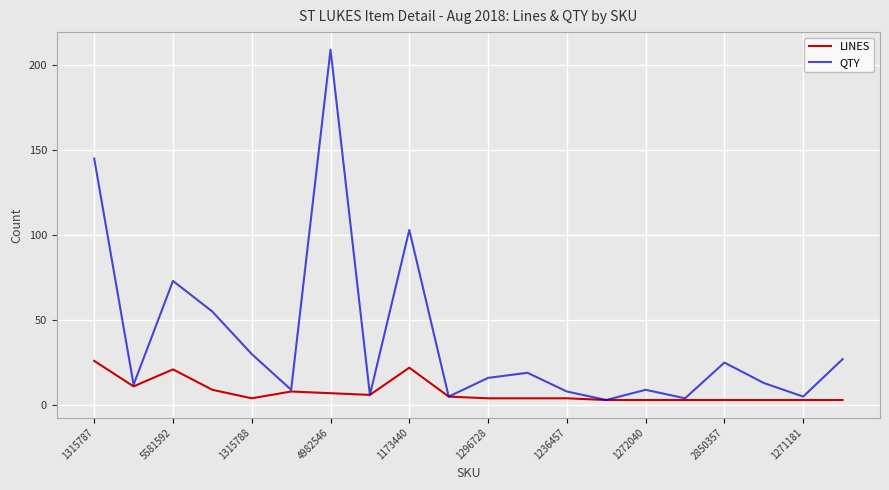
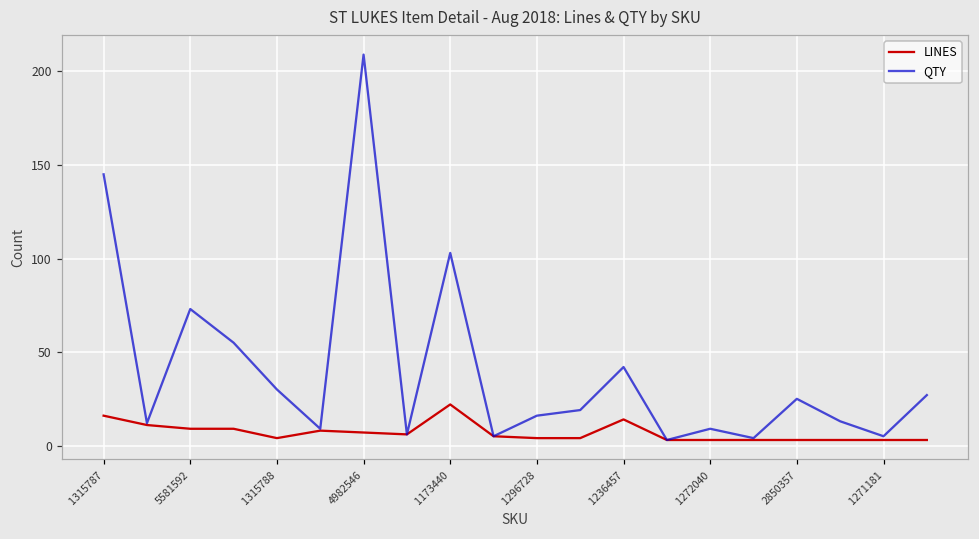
  {
    "LINES": {
-     "1315787": 26,
-     "5581592": 21,
+     "1315787": 16,
+     "5581592": 9,
      "1315788": 4,
      "4982546": 7,
      "1173440": 22,
      "1296728": 4,
-     "1236457": 4,
+     "1236457": 14,
      "1272040": 3,
      "2850357": 3,
      "1271181": 3
    },
    "QTY": {
      "1315787": 145,
      "5581592": 73,
      "1315788": 30,
      "4982546": 209,
      "1173440": 103,
      "1296728": 16,
-     "1236457": 8,
+     "1236457": 42,
      "1272040": 9,
      "2850357": 25,
      "1271181": 5
    }
  }
